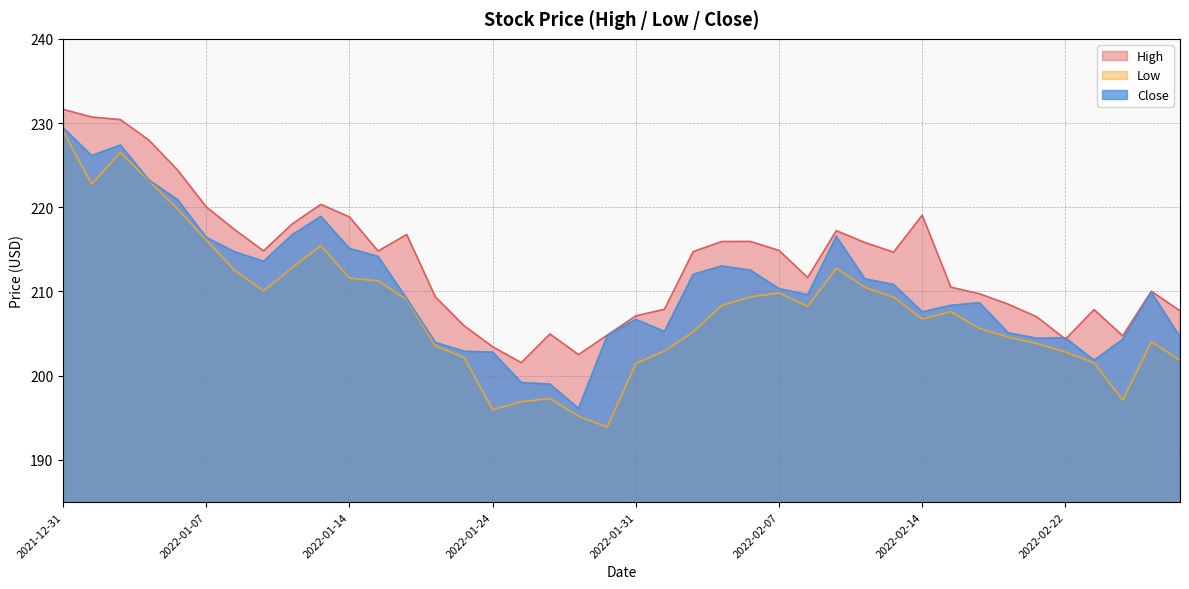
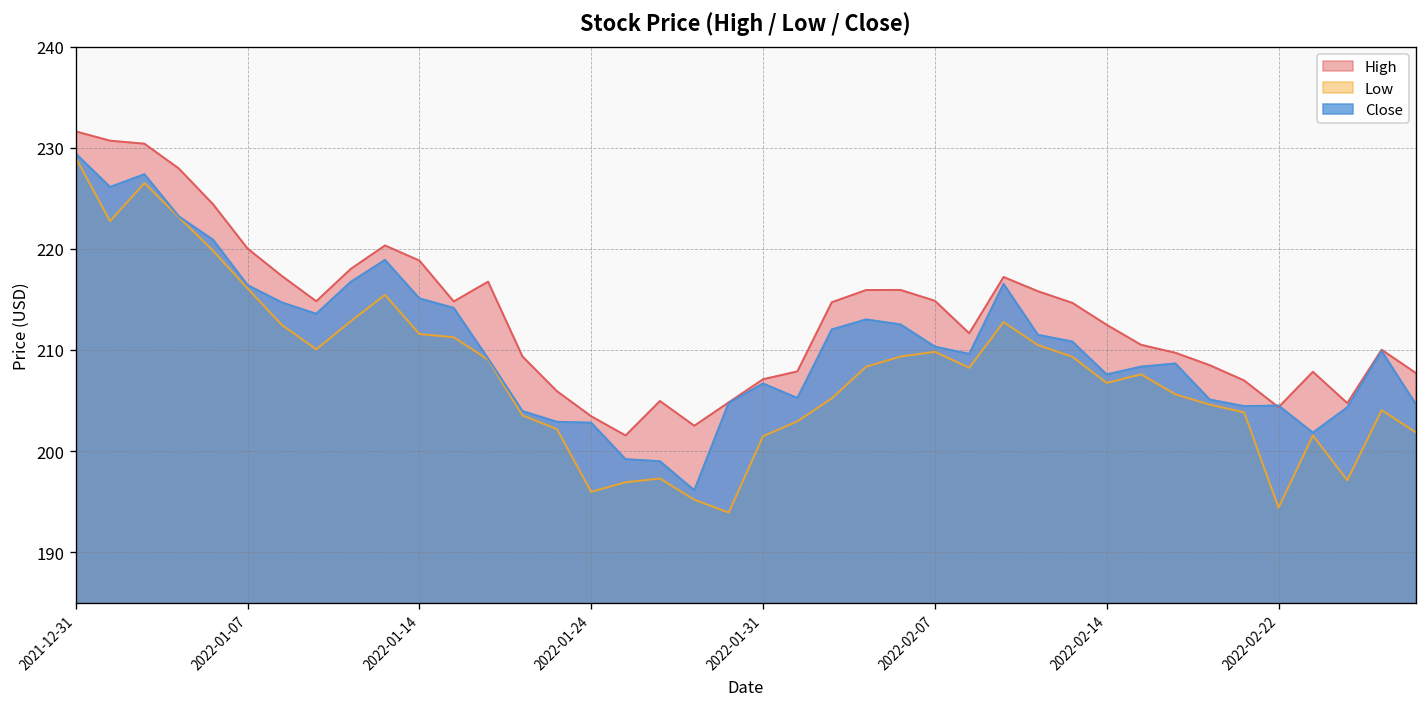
  {
    "High": {
      "2021-12-31": 232,
      "2022-01-07": 220,
      "2022-01-14": 219,
      "2022-01-24": 203,
      "2022-01-31": 207,
      "2022-02-07": 215,
-     "2022-02-14": 219
+     "2022-02-14": 212
    },
    "Low": {
      "2021-12-31": 229,
      "2022-01-07": 216,
      "2022-01-14": 212,
      "2022-01-24": 196,
      "2022-01-31": 201,
      "2022-02-07": 210,
      "2022-02-14": 207,
-     "2022-02-22": 203
+     "2022-02-22": 194
    },
    "Close": {
      "2021-12-31": 229,
      "2022-01-07": 216,
      "2022-01-14": 215,
      "2022-01-24": 203,
      "2022-01-31": 207,
      "2022-02-07": 210,
      "2022-02-14": 208
    }
  }
